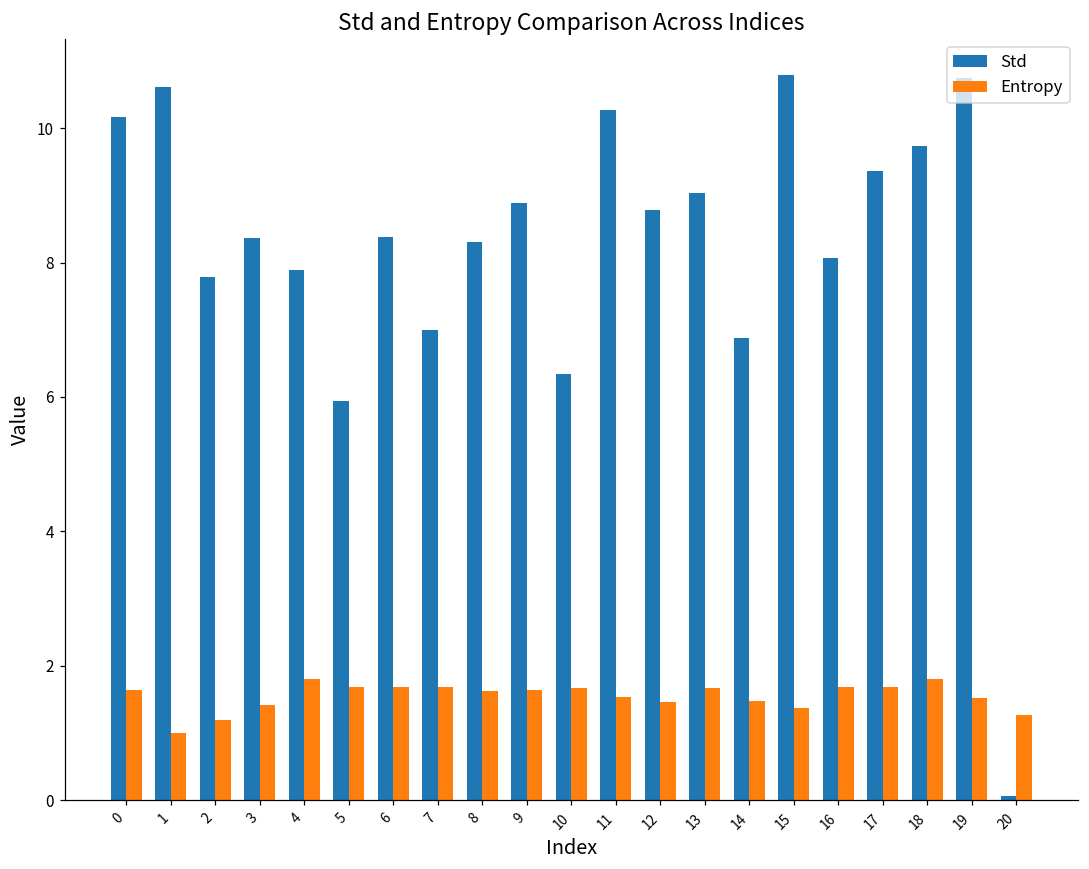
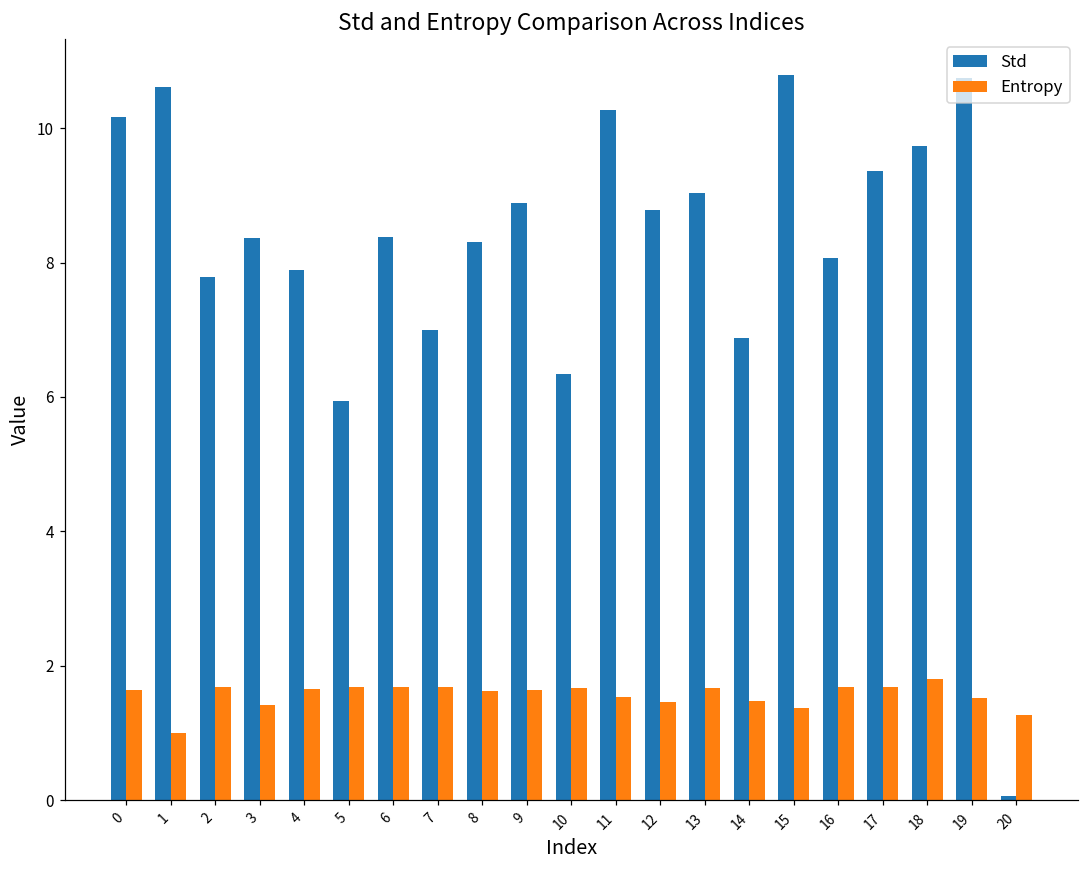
  {
    "Std": {
      "0": 10.2,
      "1": 10.6,
      "2": 7.8,
      "3": 8.4,
      "4": 7.9,
      "5": 5.9,
      "6": 8.4,
      "7": 7.0,
      "8": 8.3,
      "9": 8.9,
      "10": 6.3,
      "11": 10.3,
      "12": 8.8,
      "13": 9.0,
      "14": 6.9,
      "15": 10.8,
      "16": 8.1,
      "17": 9.4,
      "18": 9.7,
      "20": 0.1
    },
    "Entropy": {
      "0": 1.6,
      "1": 1.0,
-     "2": 1.2,
+     "2": 1.7,
      "3": 1.4,
-     "4": 1.8,
+     "4": 1.7,
      "5": 1.7,
      "6": 1.7,
      "7": 1.7,
      "8": 1.6,
      "9": 1.6,
      "10": 1.7,
      "11": 1.5,
      "12": 1.5,
      "13": 1.7,
      "14": 1.5,
      "15": 1.4,
      "16": 1.7,
      "17": 1.7,
      "18": 1.8,
      "19": 1.5,
      "20": 1.3
    }
  }
